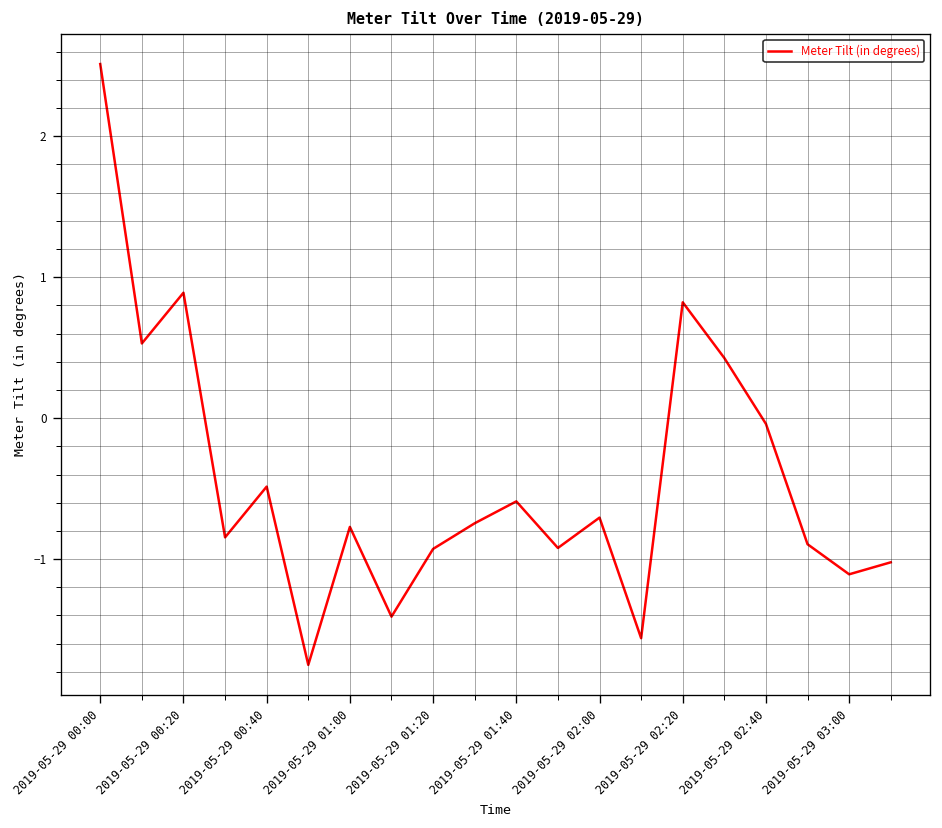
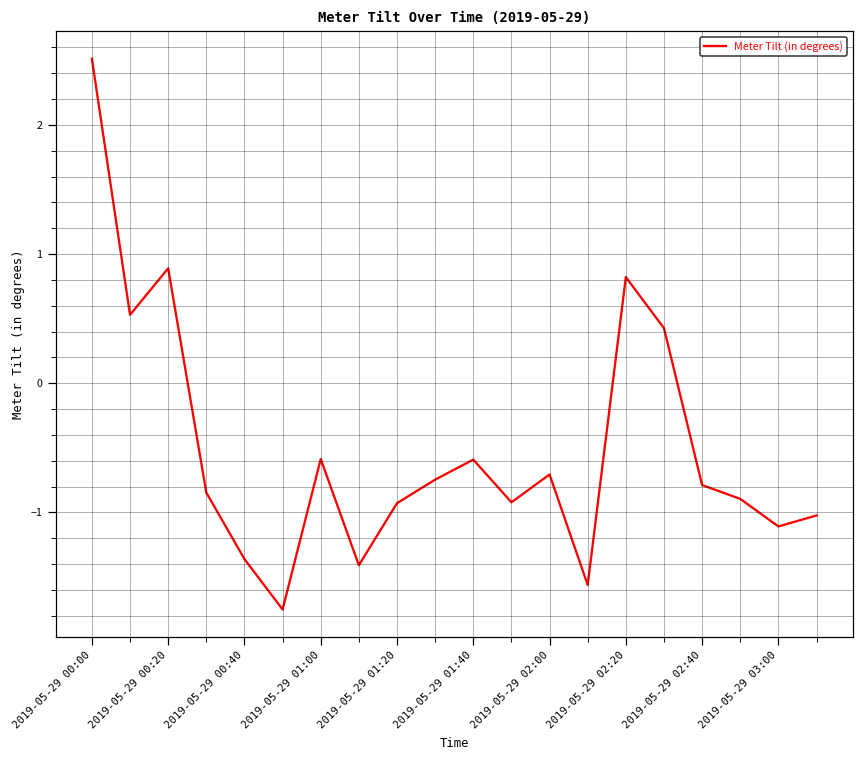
  {
    "2019-05-29 00:00": 2.51,
    "2019-05-29 00:20": 0.89,
-   "2019-05-29 00:40": -0.49,
-   "2019-05-29 01:00": -0.77,
+   "2019-05-29 00:40": -1.36,
+   "2019-05-29 01:00": -0.59,
    "2019-05-29 01:20": -0.93,
    "2019-05-29 01:40": -0.59,
    "2019-05-29 02:00": -0.71,
    "2019-05-29 02:20": 0.82,
-   "2019-05-29 02:40": -0.04,
+   "2019-05-29 02:40": -0.79,
    "2019-05-29 03:00": -1.11
  }
